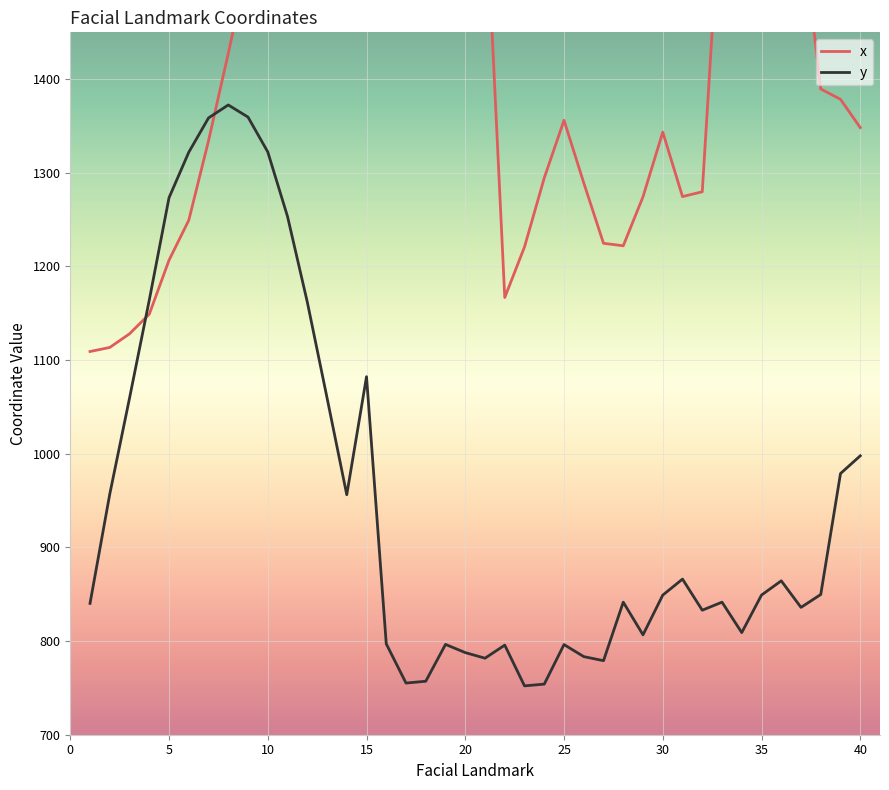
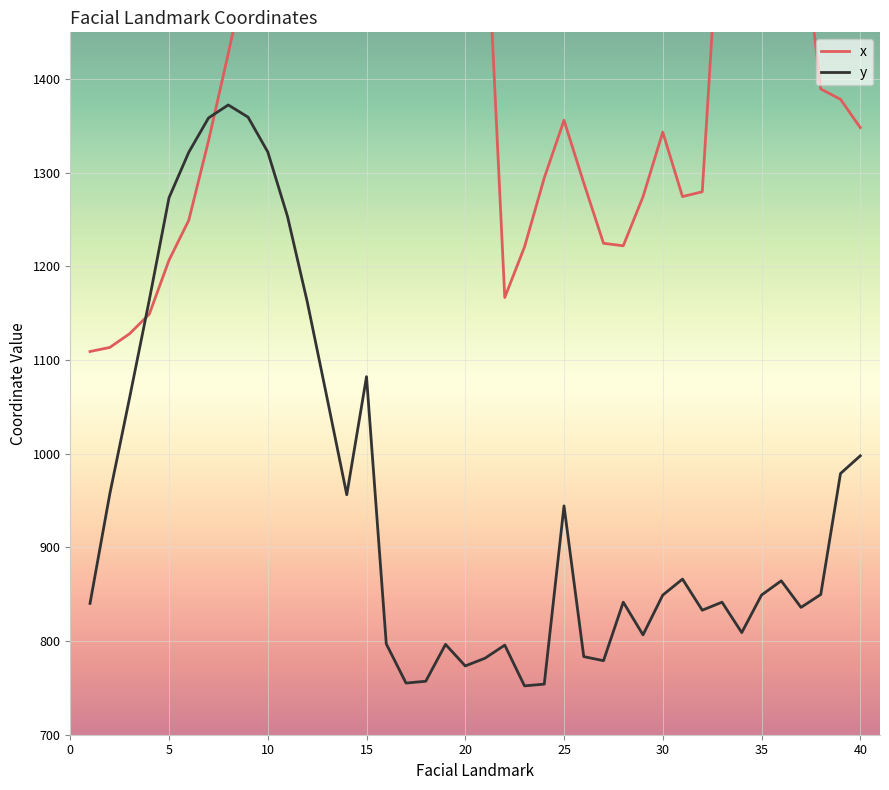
  {
    "x": {
      "5": 1210,
      "25": 1360,
      "30": 1340,
      "40": 1350
    },
    "y": {
      "5": 1270,
      "10": 1320,
      "15": 1080,
-     "20": 790,
-     "25": 800,
+     "20": 770,
+     "25": 940,
      "30": 850,
      "35": 850,
      "40": 1000
    }
  }
